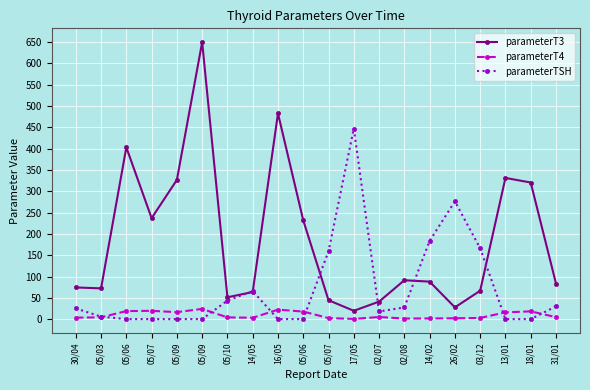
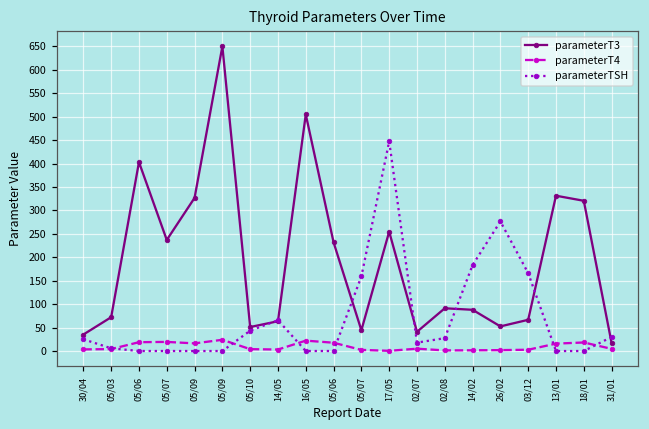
  {
    "parameterT3": {
-     "30/04": 70,
+     "30/04": 40,
      "05/03": 70,
      "05/10": 50,
-     "16/05": 480,
-     "17/05": 20,
+     "16/05": 500,
+     "17/05": 250,
      "02/07": 40,
      "02/08": 90,
      "14/02": 90,
-     "26/02": 30,
+     "26/02": 50,
      "03/12": 70,
      "13/01": 330,
      "18/01": 320,
-     "31/01": 80
+     "31/01": 20
    }
  }
